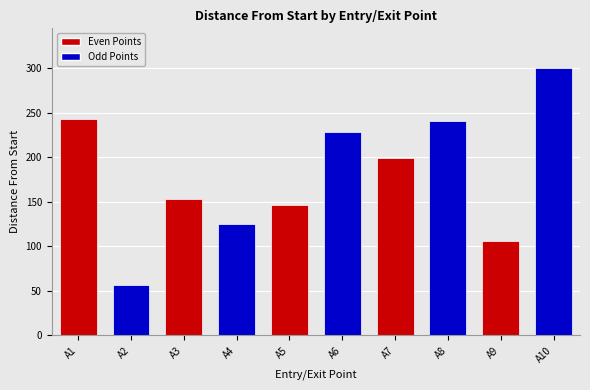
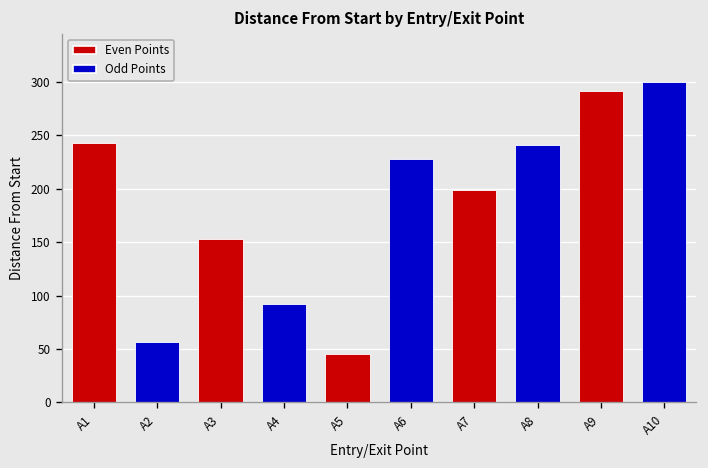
  {
    "A1": 240,
    "A2": 60,
    "A3": 150,
-   "A4": 130,
-   "A5": 150,
+   "A4": 90,
+   "A5": 50,
    "A6": 230,
    "A7": 200,
    "A8": 240,
-   "A9": 110,
+   "A9": 290,
    "A10": 300
  }
